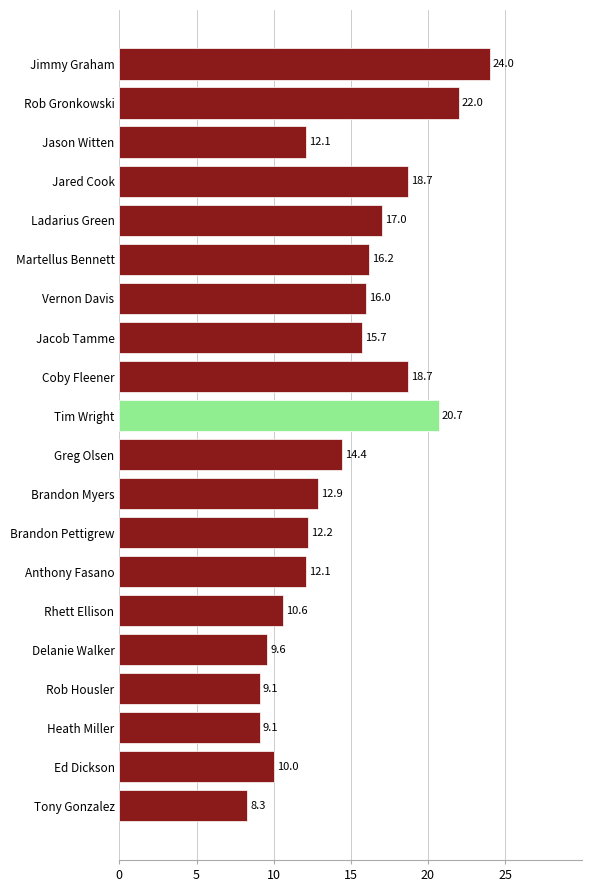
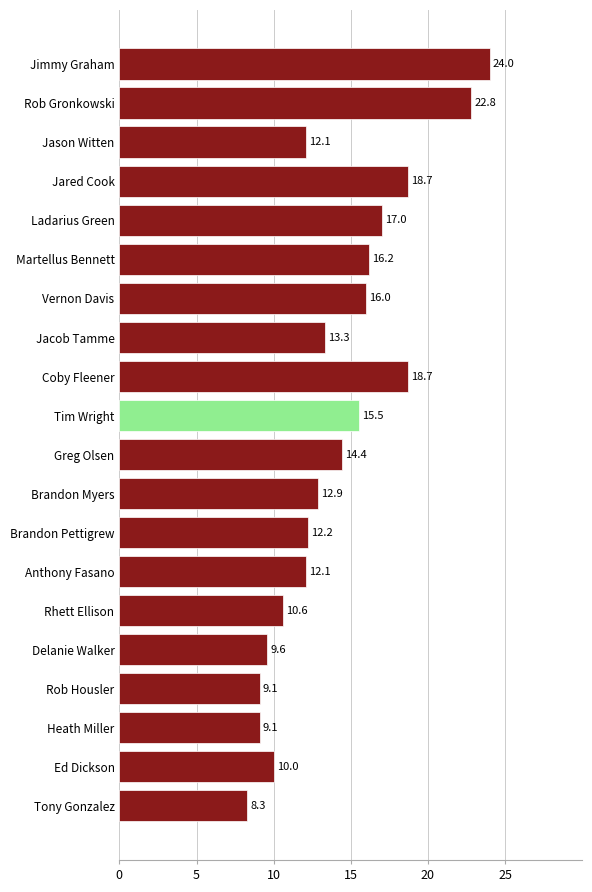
  {
    "Jimmy Graham": 24.0,
-   "Rob Gronkowski": 22.0,
+   "Rob Gronkowski": 22.8,
    "Jason Witten": 12.1,
    "Jared Cook": 18.7,
    "Ladarius Green": 17.0,
    "Martellus Bennett": 16.2,
    "Vernon Davis": 16.0,
-   "Jacob Tamme": 15.7,
+   "Jacob Tamme": 13.3,
    "Coby Fleener": 18.7,
-   "Tim Wright": 20.7,
+   "Tim Wright": 15.5,
    "Greg Olsen": 14.4,
    "Brandon Myers": 12.9,
    "Brandon Pettigrew": 12.2,
    "Anthony Fasano": 12.1,
    "Rhett Ellison": 10.6,
    "Delanie Walker": 9.6,
    "Rob Housler": 9.1,
    "Heath Miller": 9.1,
    "Ed Dickson": 10.0,
    "Tony Gonzalez": 8.3
  }
